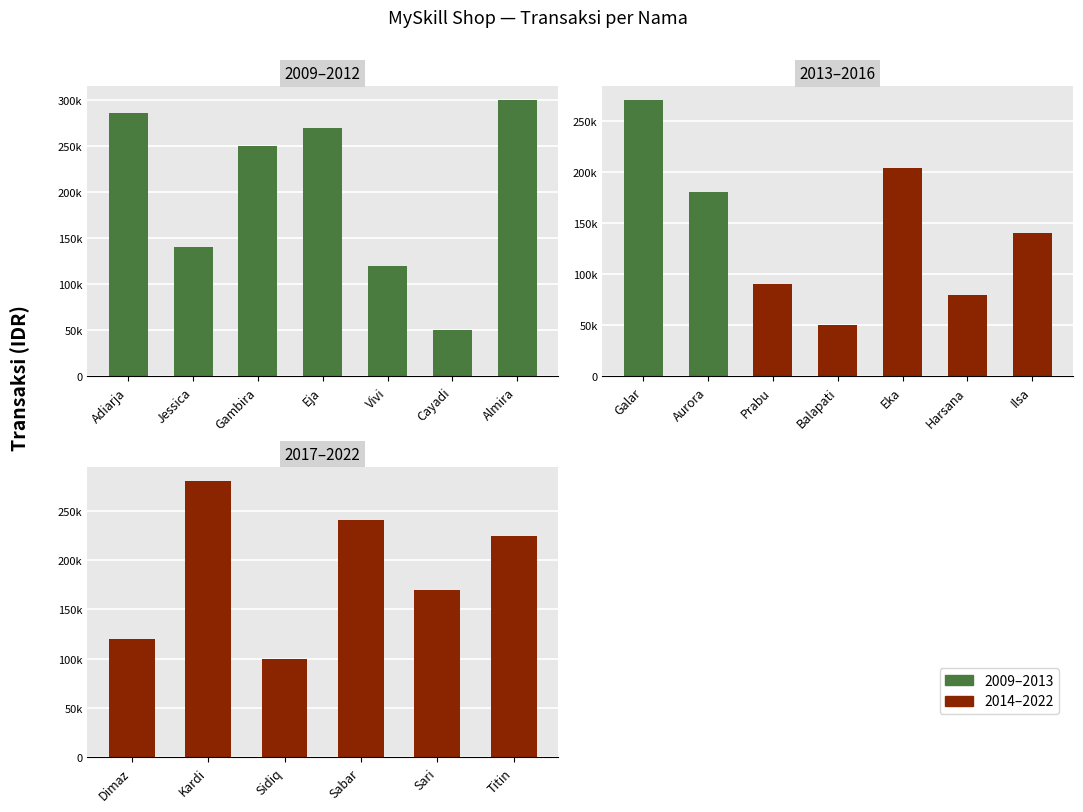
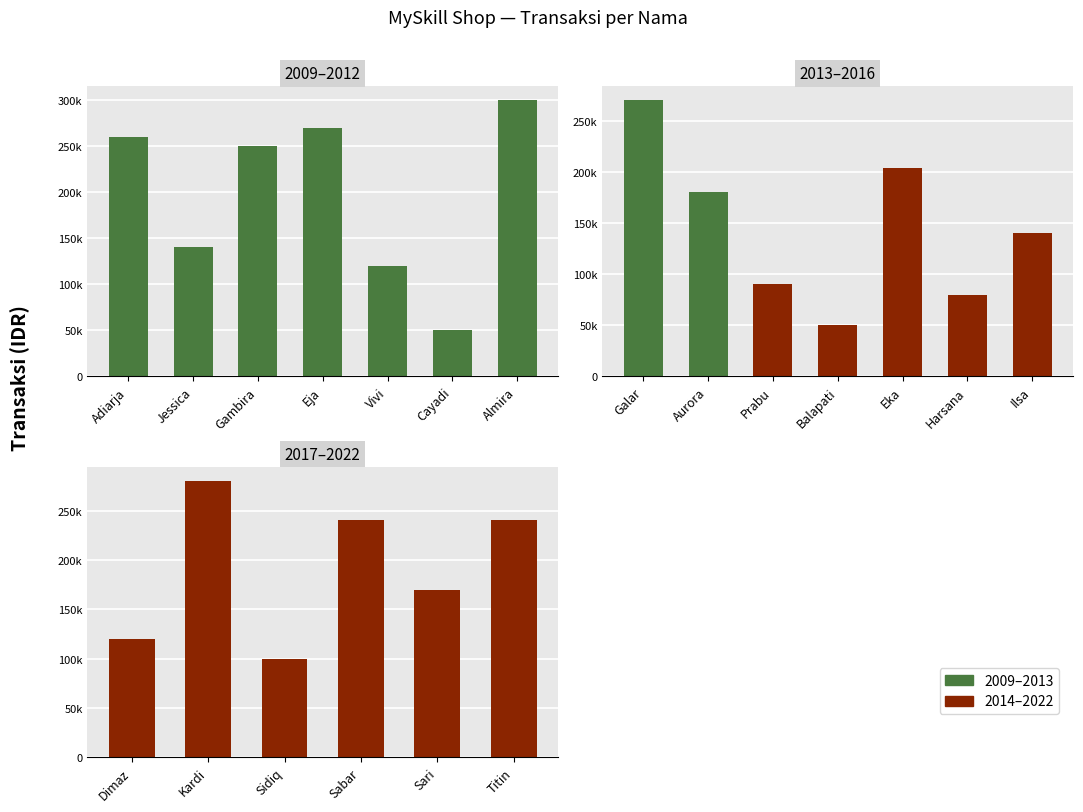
  {
    "2009–2012": {
-     "Adiarja": 290000,
+     "Adiarja": 260000,
      "Jessica": 140000,
      "Gambira": 250000,
      "Eja": 270000,
      "Vivi": 120000,
      "Cayadi": 50000,
      "Almira": 300000
    },
    "2013–2016": {
      "Galar": 270000,
      "Aurora": 180000,
      "Prabu": 90000,
      "Balapati": 50000,
      "Eka": 204000,
      "Harsana": 80000,
      "Ilsa": 140000
    },
    "2017–2022": {
      "Dimaz": 120000,
      "Kardi": 280000,
      "Sidiq": 100000,
      "Sabar": 240000,
      "Sari": 170000,
-     "Titin": 220000
+     "Titin": 240000
    }
  }
